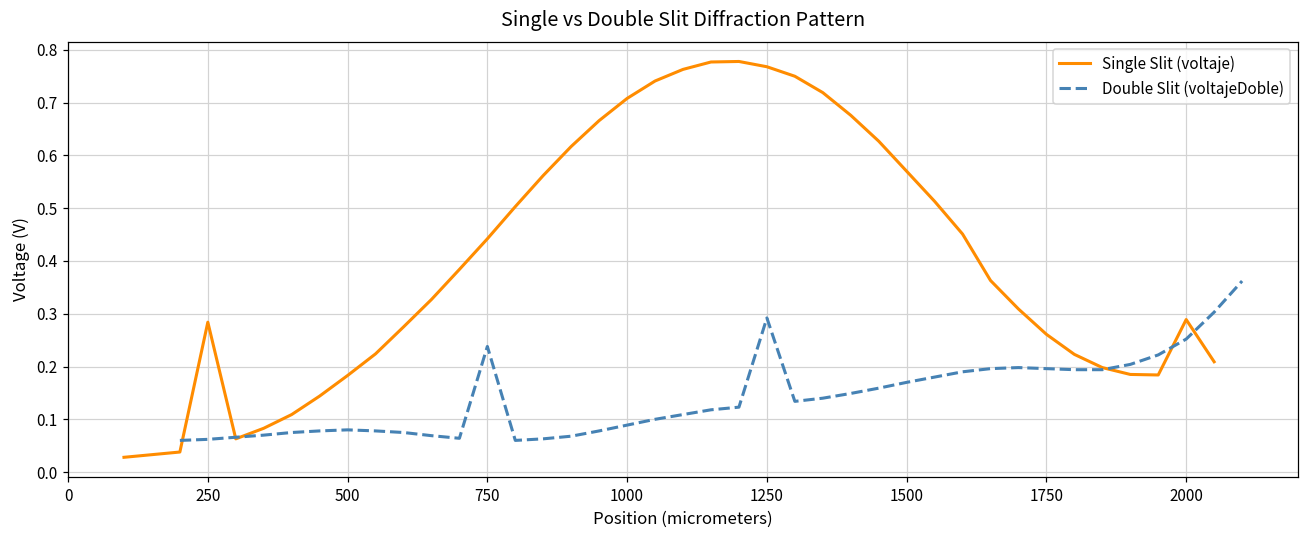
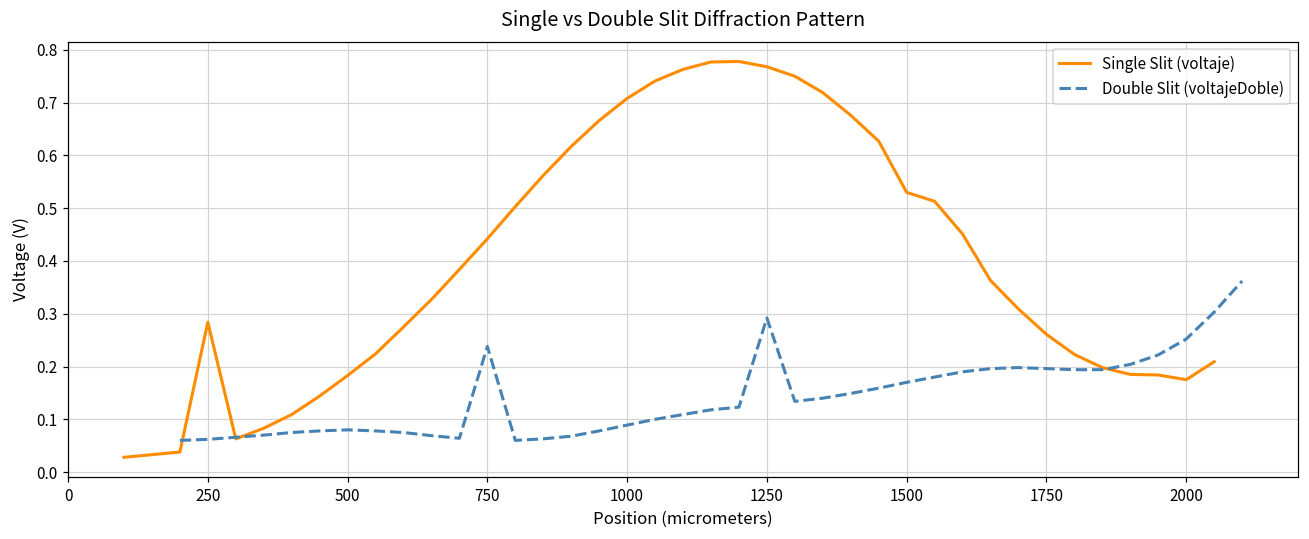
  {
    "Single Slit (voltaje)": {
      "250": 0.28,
      "500": 0.18,
      "750": 0.44,
      "1000": 0.71,
      "1250": 0.77,
-     "1500": 0.57,
+     "1500": 0.53,
      "1750": 0.26,
-     "2000": 0.29
+     "2000": 0.18
    },
    "Double Slit (voltajeDoble)": {
      "250": 0.06,
      "500": 0.08,
      "750": 0.24,
      "1000": 0.09,
      "1250": 0.29,
      "1500": 0.17,
      "1750": 0.20,
      "2000": 0.25
    }
  }
